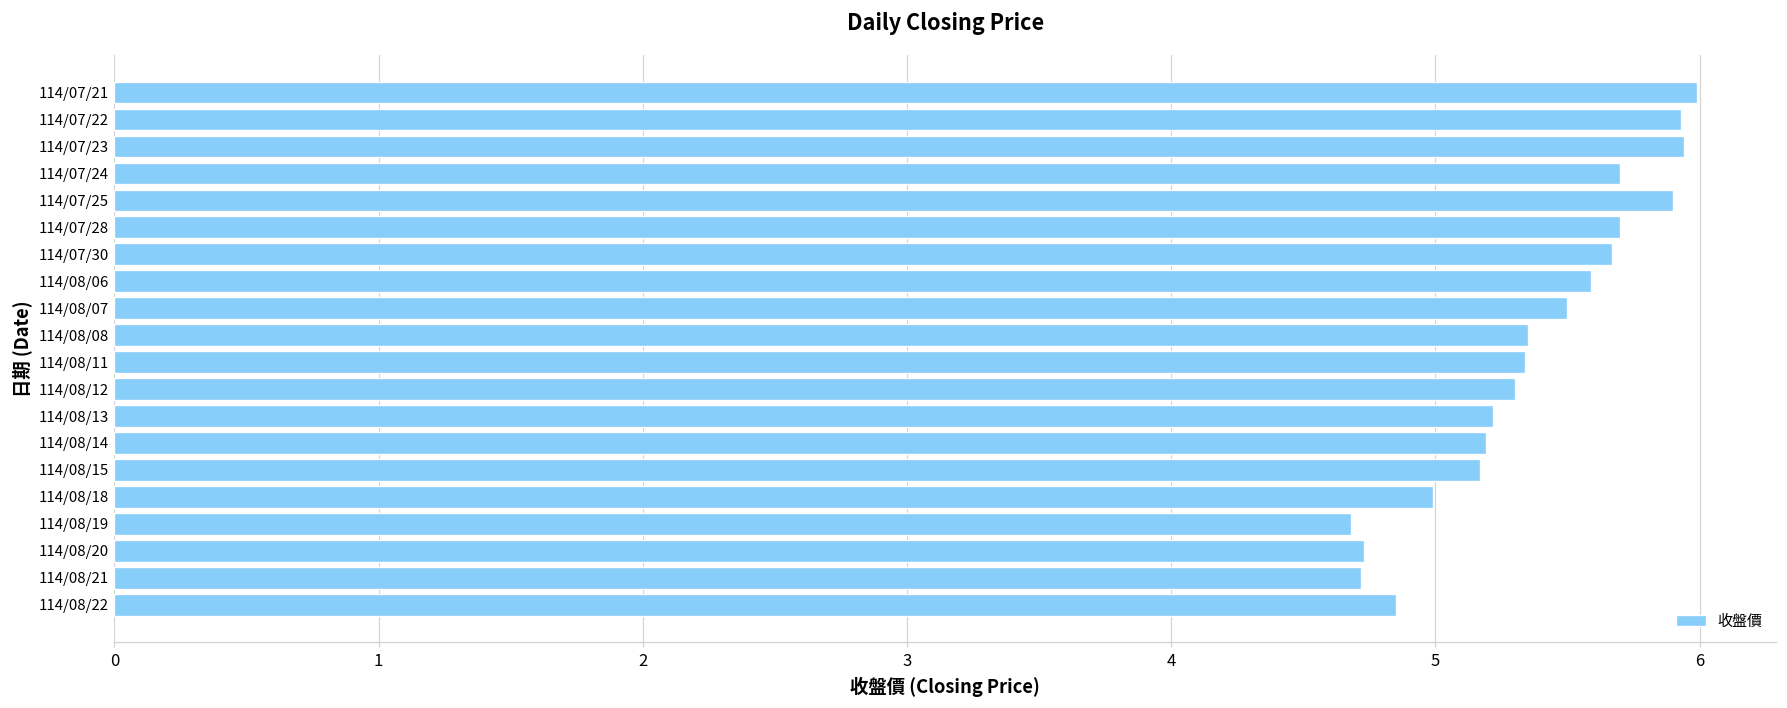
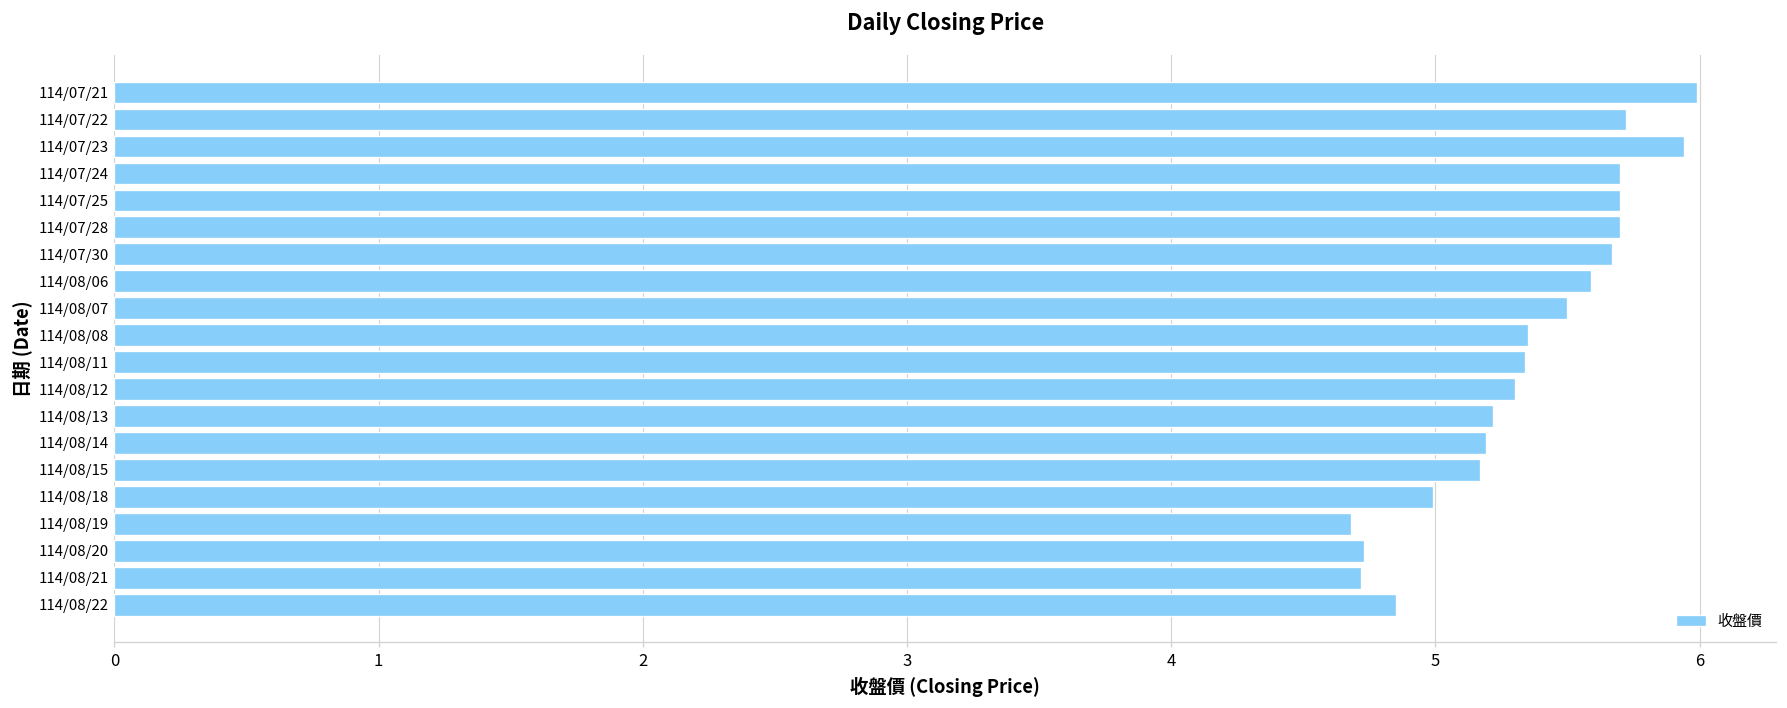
  {
    "114/07/21": 5.99,
-   "114/07/22": 5.93,
+   "114/07/22": 5.72,
    "114/07/23": 5.94,
    "114/07/24": 5.70,
-   "114/07/25": 5.9,
+   "114/07/25": 5.7,
    "114/07/28": 5.70,
    "114/07/30": 5.67,
    "114/08/06": 5.59,
    "114/08/07": 5.50,
    "114/08/08": 5.35,
    "114/08/11": 5.34,
    "114/08/12": 5.30,
    "114/08/13": 5.22,
    "114/08/14": 5.19,
    "114/08/15": 5.17,
    "114/08/18": 4.99,
    "114/08/19": 4.68,
    "114/08/20": 4.73,
    "114/08/21": 4.72,
    "114/08/22": 4.85
  }
